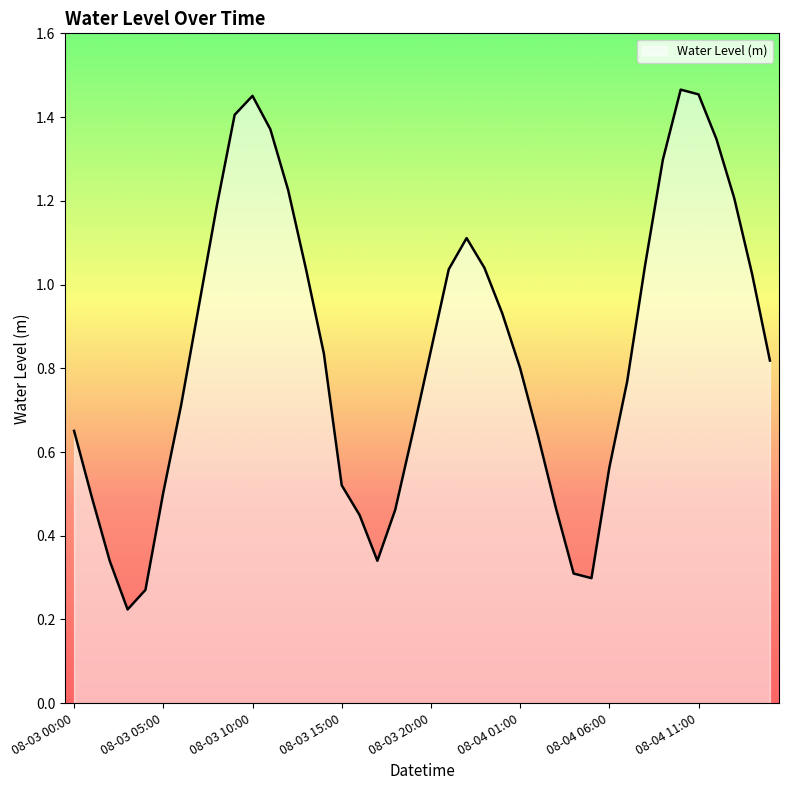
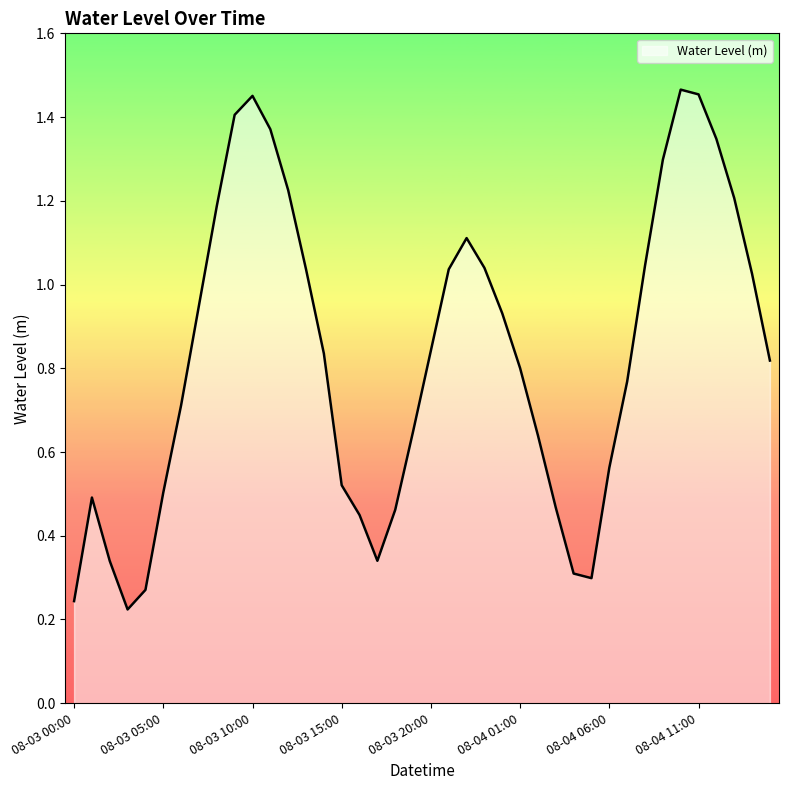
  {
-   "08-03 00:00": 0.65,
+   "08-03 00:00": 0.24,
    "08-03 05:00": 0.50,
    "08-03 10:00": 1.45,
    "08-03 15:00": 0.52,
    "08-03 20:00": 0.84,
    "08-04 01:00": 0.80,
    "08-04 06:00": 0.56,
    "08-04 11:00": 1.45
  }
